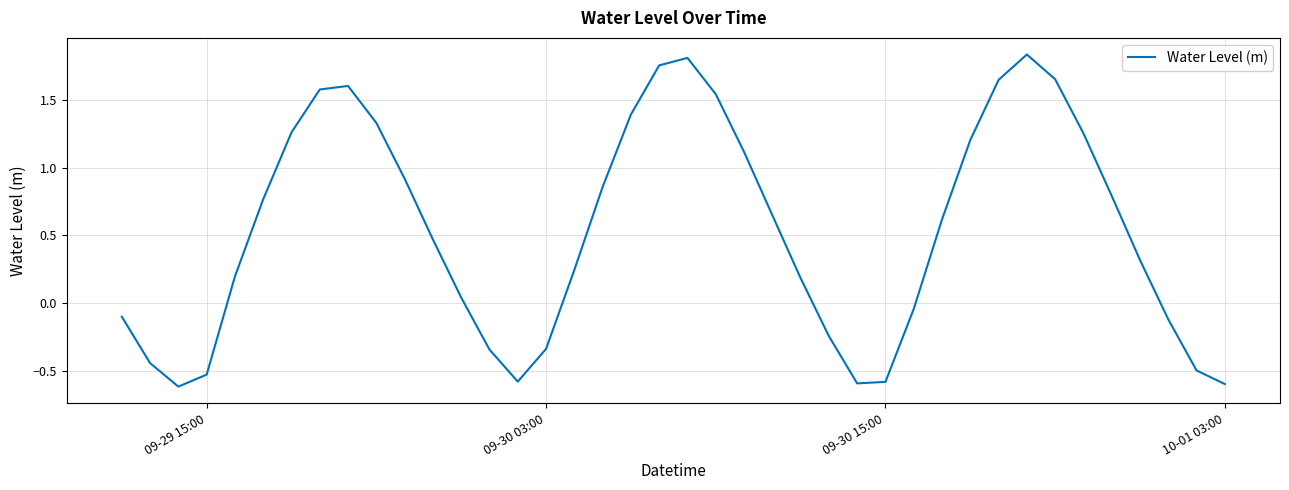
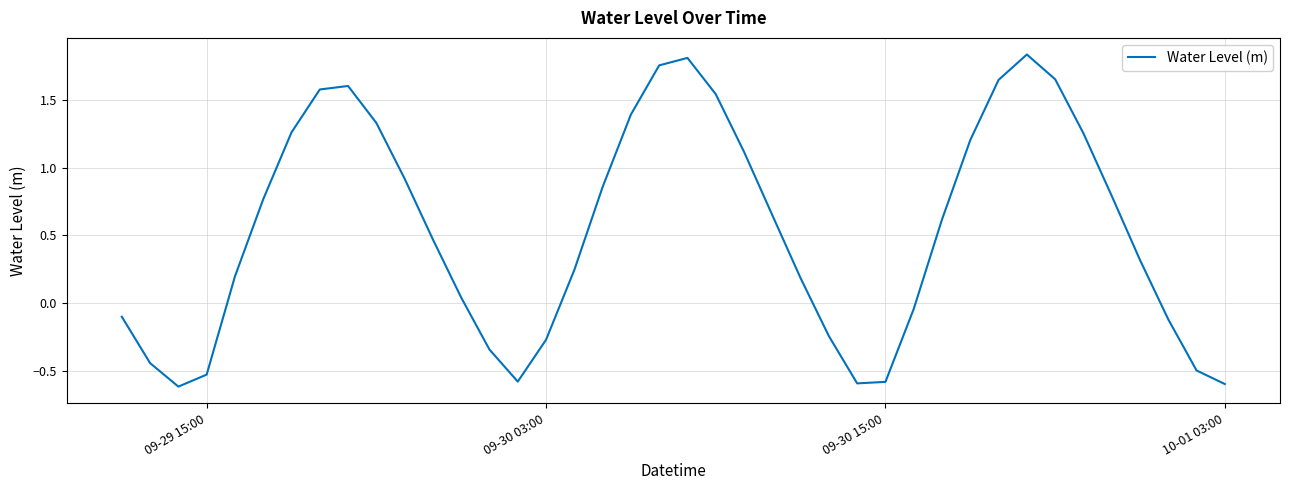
  {
    "09-29 15:00": -0.53,
-   "09-30 03:00": -0.34,
+   "09-30 03:00": -0.27,
    "09-30 15:00": -0.58,
    "10-01 03:00": -0.60
  }
